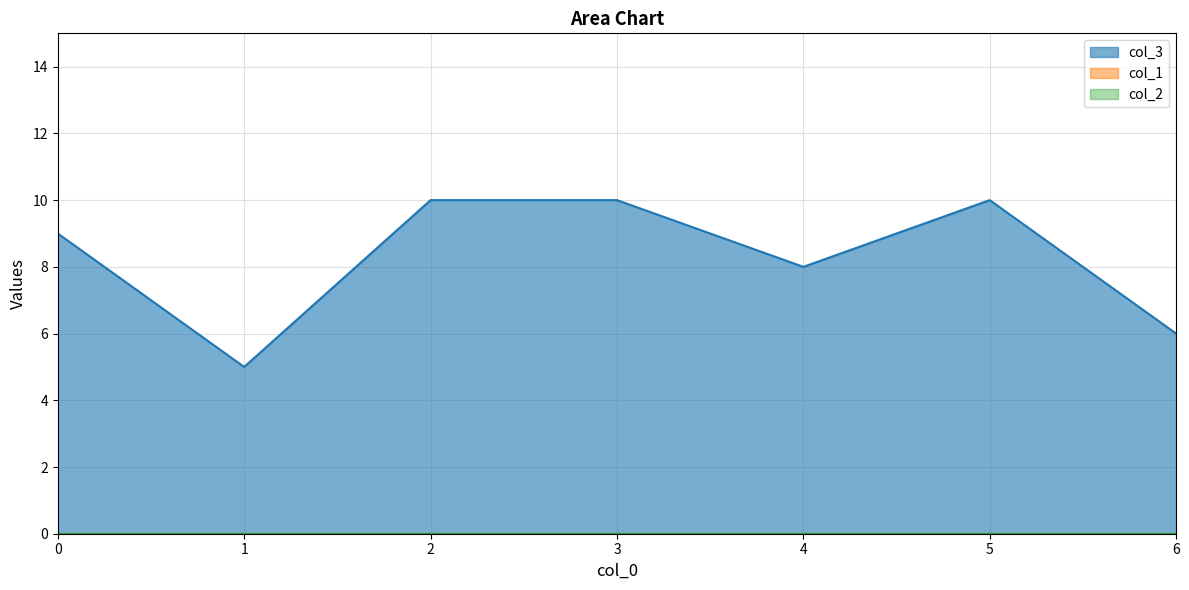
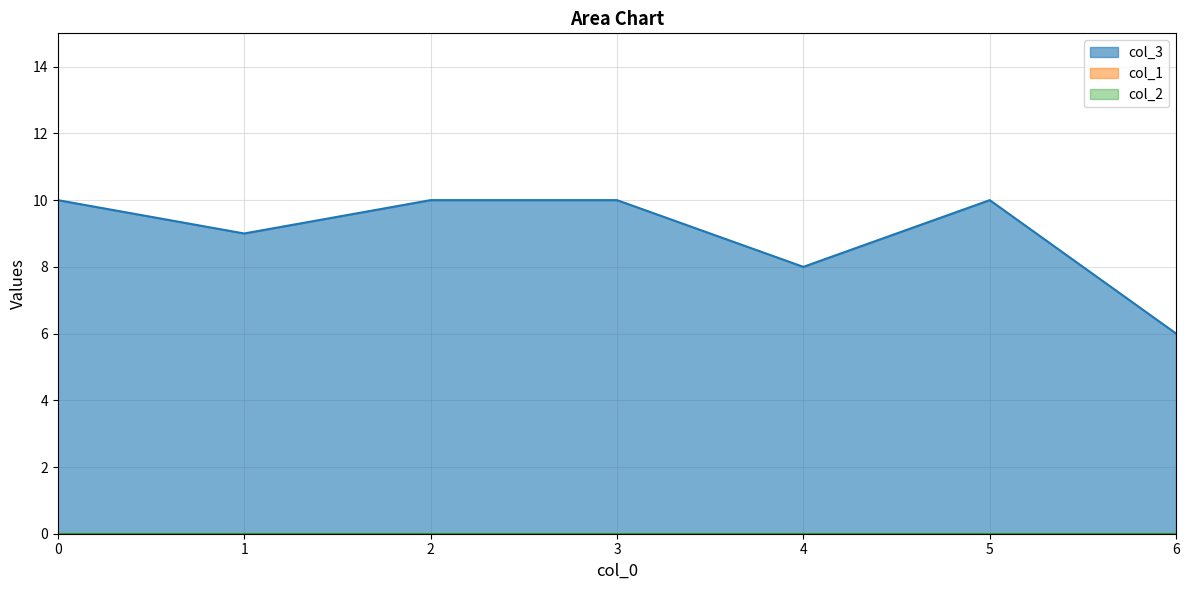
  {
    "col_3": {
-     "0": 9,
-     "1": 5,
+     "0": 10,
+     "1": 9,
      "2": 10,
      "3": 10,
      "4": 8,
      "5": 10,
      "6": 6
    },
    "col_2": {
      "0": 0,
      "1": 0,
      "2": 0,
      "3": 0,
      "4": 0,
      "5": 0,
      "6": 0
    }
  }
